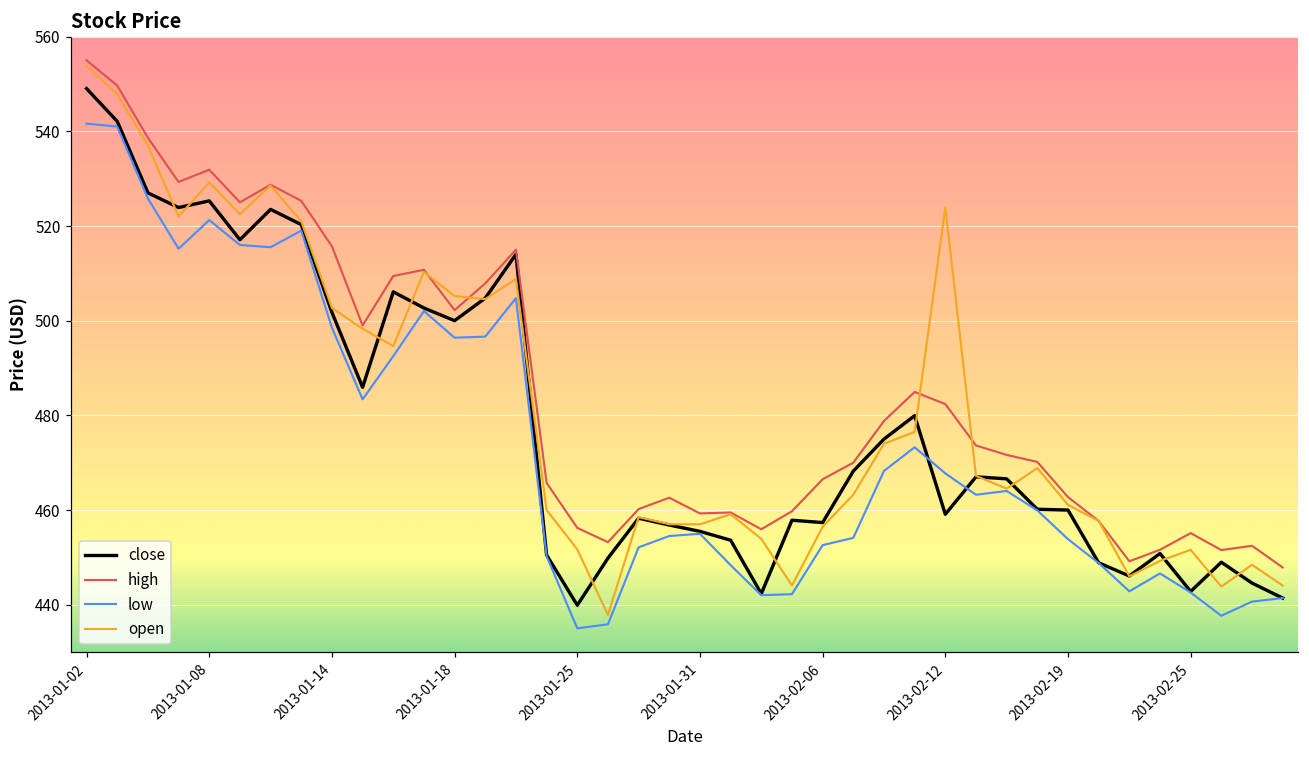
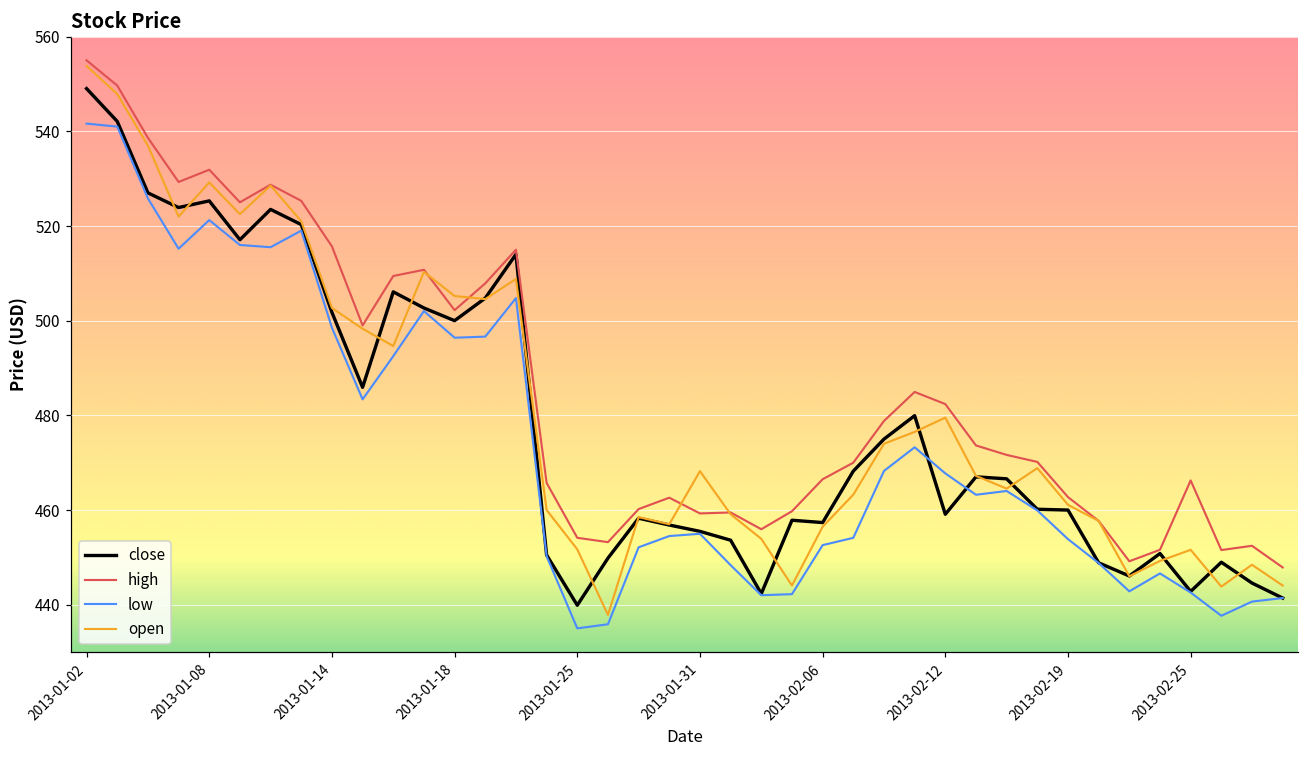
  {
    "close": {
      "2013-01-02": 549,
      "2013-01-08": 525,
      "2013-01-14": 502,
      "2013-01-18": 500,
      "2013-01-25": 440,
      "2013-02-06": 457,
      "2013-02-12": 459,
      "2013-02-19": 460
    },
    "high": {
      "2013-01-02": 555,
      "2013-01-08": 532,
      "2013-01-14": 516,
      "2013-01-18": 502,
-     "2013-01-25": 456,
+     "2013-01-25": 454,
      "2013-01-31": 459,
      "2013-02-06": 467,
      "2013-02-12": 482,
      "2013-02-19": 463,
-     "2013-02-25": 455
+     "2013-02-25": 466
    },
    "low": {
      "2013-01-02": 542,
      "2013-01-08": 521,
      "2013-01-14": 499,
      "2013-01-18": 496,
      "2013-01-25": 435,
      "2013-02-06": 453,
      "2013-02-12": 468,
      "2013-02-19": 454
    },
    "open": {
      "2013-01-02": 554,
      "2013-01-08": 529,
      "2013-01-14": 503,
      "2013-01-18": 505,
      "2013-01-25": 452,
-     "2013-01-31": 457,
+     "2013-01-31": 468,
      "2013-02-06": 456,
-     "2013-02-12": 524,
+     "2013-02-12": 480,
      "2013-02-19": 461,
      "2013-02-25": 452
    }
  }
